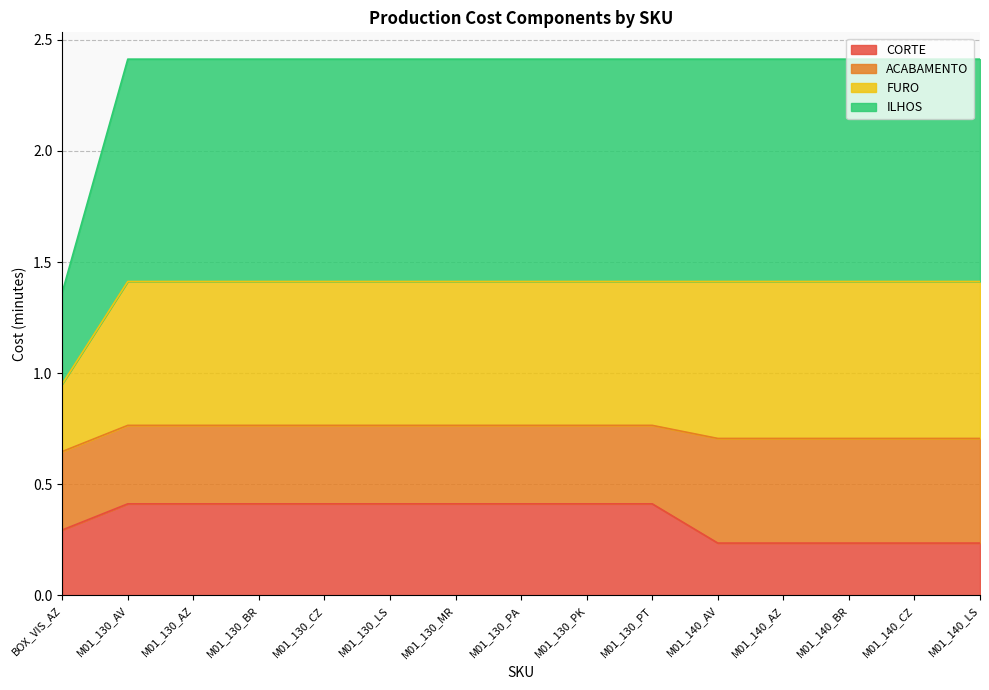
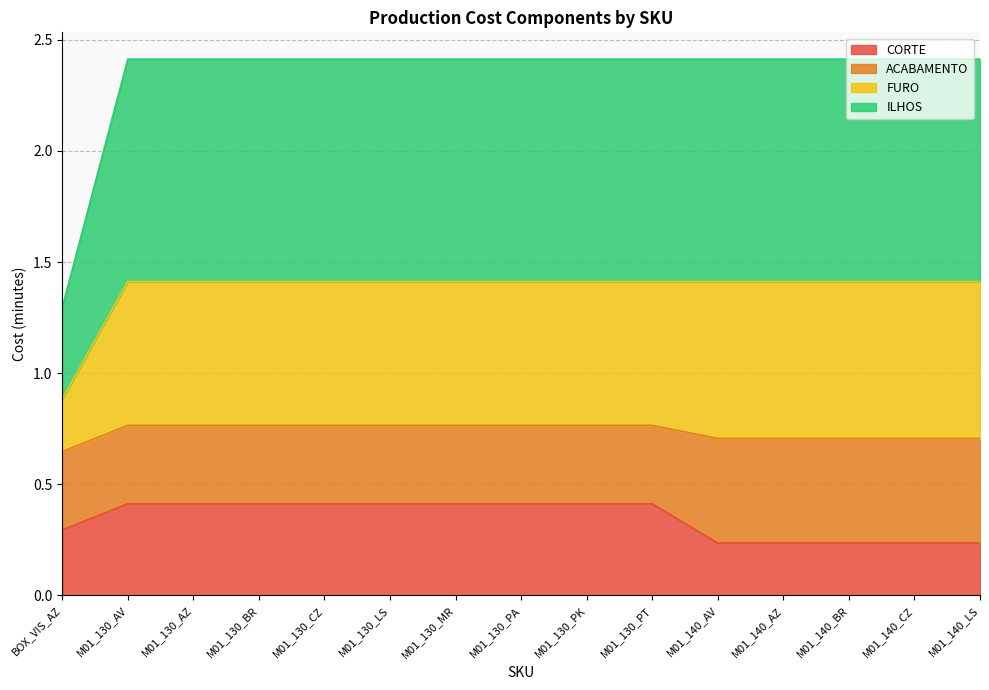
  {
    "FURO": {
-     "BOX_VIS_AZ": 0.30,
+     "BOX_VIS_AZ": 0.24,
      "M01_130_AV": 0.65,
      "M01_130_AZ": 0.65,
      "M01_130_BR": 0.65,
      "M01_130_CZ": 0.65,
      "M01_130_LS": 0.65,
      "M01_130_MR": 0.65,
      "M01_130_PA": 0.65,
      "M01_130_PK": 0.65,
      "M01_130_PT": 0.65,
      "M01_140_AV": 0.71,
      "M01_140_AZ": 0.71,
      "M01_140_BR": 0.71,
      "M01_140_CZ": 0.71,
      "M01_140_LS": 0.71
    },
    "ILHOS": {
      "BOX_VIS_AZ": 0.41,
      "M01_130_AV": 1.00,
      "M01_130_AZ": 1.00,
      "M01_130_BR": 1.00,
      "M01_130_CZ": 1.00,
      "M01_130_LS": 1.00,
      "M01_130_MR": 1.00,
      "M01_130_PA": 1.00,
      "M01_130_PK": 1.00,
      "M01_130_PT": 1.00,
      "M01_140_AV": 1.00,
      "M01_140_AZ": 1.00,
      "M01_140_LS": 1.00
    }
  }
